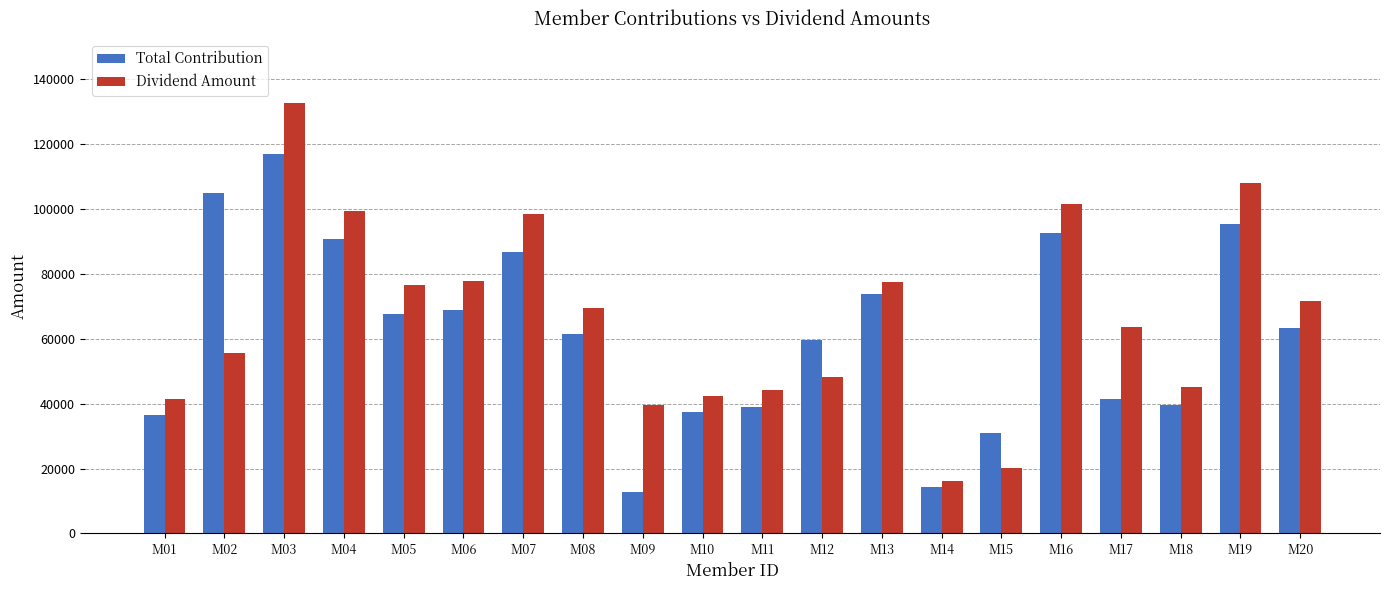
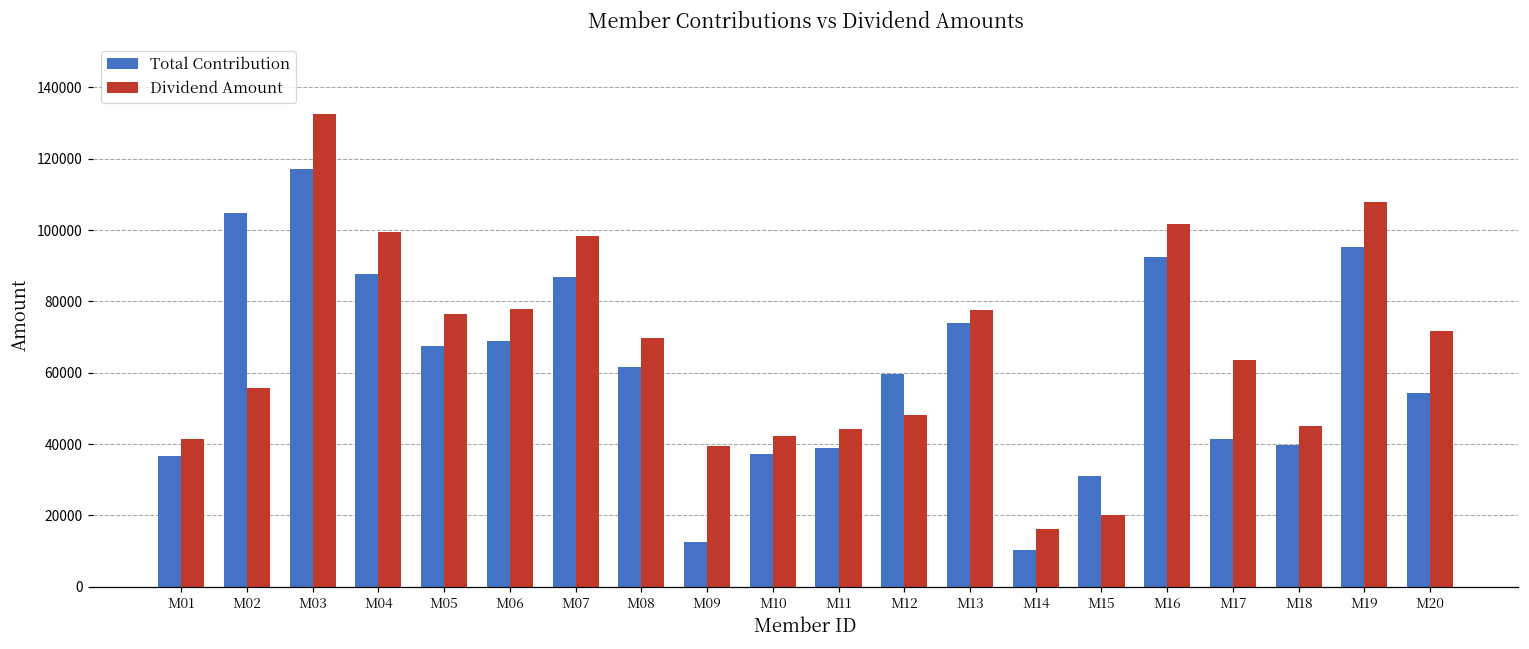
  {
    "Total Contribution": {
      "M01": 37000,
      "M02": 105000,
      "M03": 117000,
-     "M04": 91000,
+     "M04": 88000,
      "M05": 68000,
      "M06": 69000,
      "M07": 87000,
      "M08": 61000,
      "M09": 13000,
      "M10": 37000,
      "M11": 39000,
      "M12": 60000,
      "M13": 74000,
-     "M14": 14000,
+     "M14": 10000,
      "M15": 31000,
      "M16": 93000,
      "M17": 41000,
      "M18": 40000,
      "M19": 95000,
-     "M20": 63000
+     "M20": 54000
    },
    "Dividend Amount": {
      "M01": 41000,
      "M02": 56000,
      "M03": 133000,
      "M04": 99000,
      "M05": 77000,
      "M06": 78000,
      "M07": 98000,
      "M08": 70000,
      "M09": 40000,
      "M10": 42000,
      "M11": 44000,
      "M12": 48000,
      "M13": 78000,
      "M14": 16000,
      "M15": 20000,
      "M16": 102000,
      "M17": 64000,
      "M18": 45000,
      "M19": 108000,
      "M20": 72000
    }
  }
